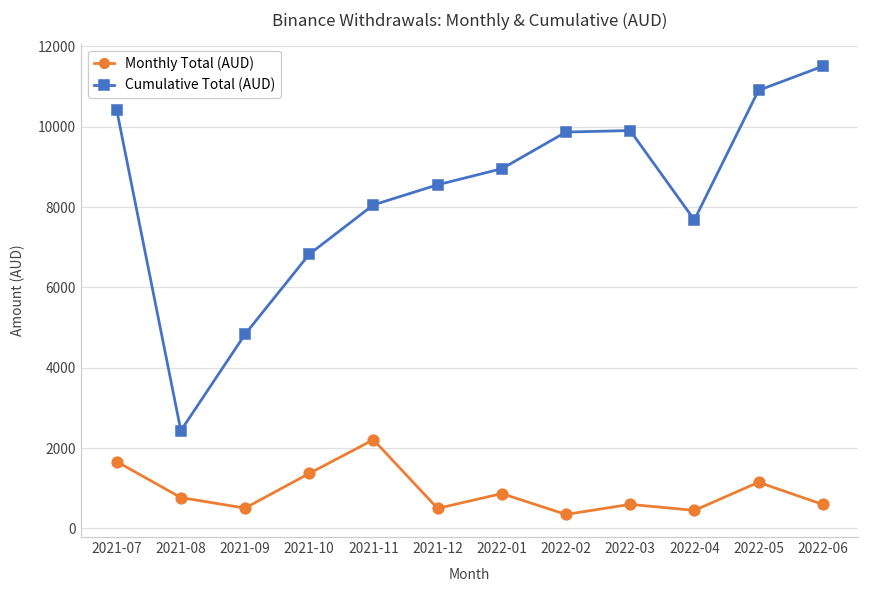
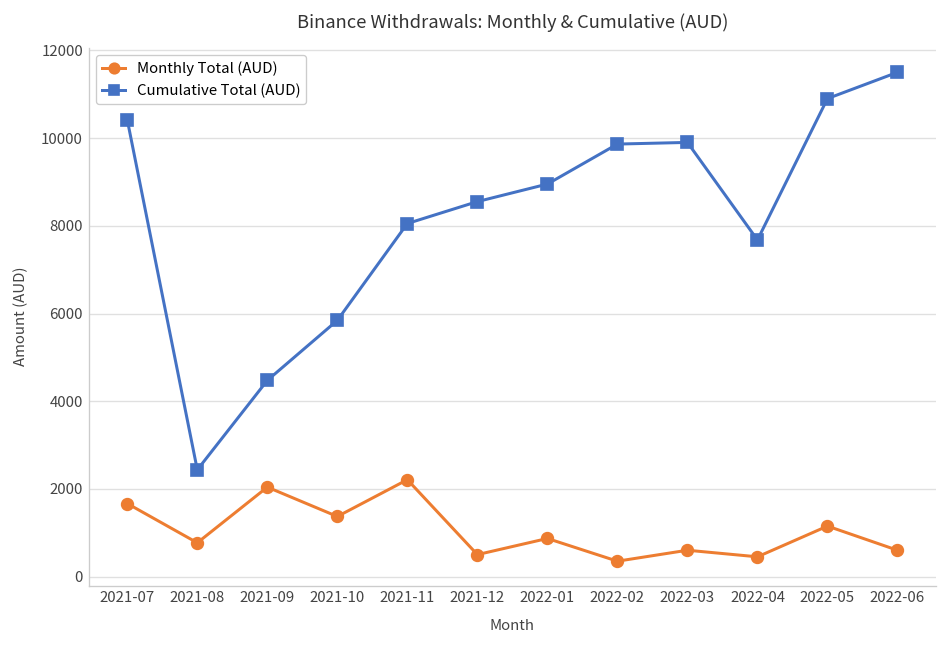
  {
    "Monthly Total (AUD)": {
      "2021-07": 1700,
      "2021-08": 800,
-     "2021-09": 500,
+     "2021-09": 2000,
      "2021-10": 1400,
      "2021-11": 2200,
      "2021-12": 500,
      "2022-01": 900,
      "2022-02": 400,
      "2022-03": 600,
      "2022-04": 500,
      "2022-05": 1200,
      "2022-06": 600
    },
    "Cumulative Total (AUD)": {
      "2021-07": 10400,
      "2021-08": 2400,
-     "2021-09": 4800,
-     "2021-10": 6800,
+     "2021-09": 4500,
+     "2021-10": 5800,
      "2021-11": 8100,
      "2021-12": 8600,
      "2022-01": 9000,
      "2022-02": 9900,
      "2022-03": 9900,
      "2022-04": 7700,
      "2022-05": 10900,
      "2022-06": 11500
    }
  }
